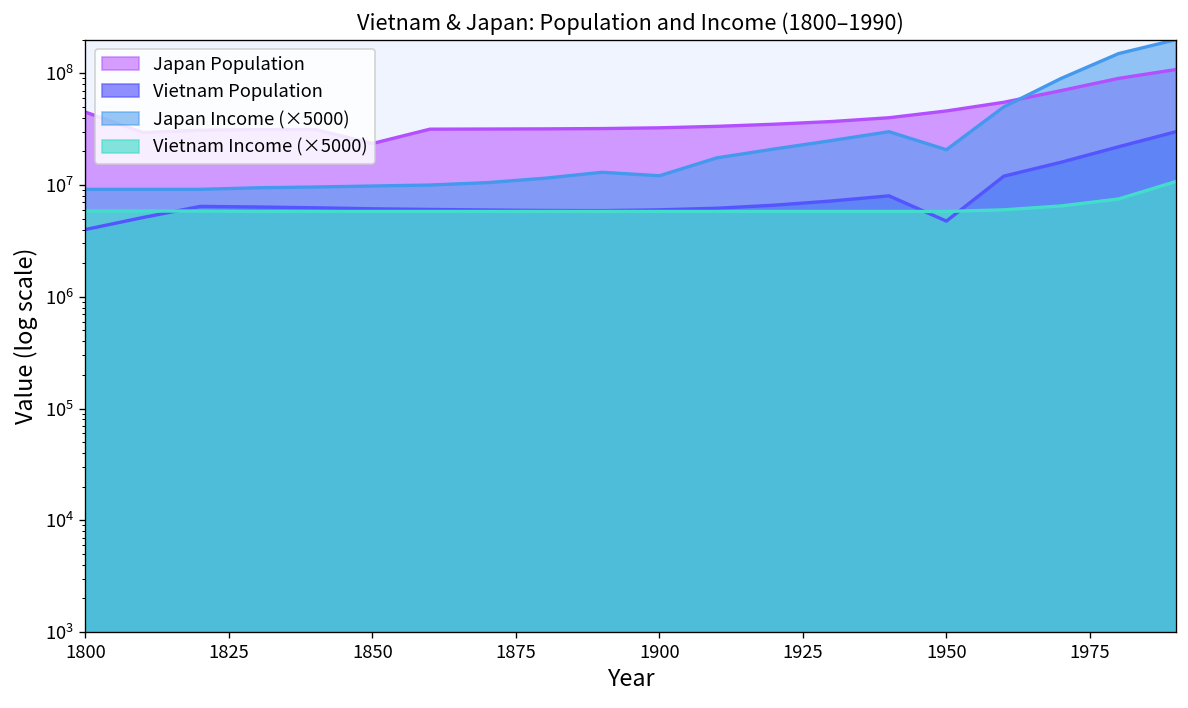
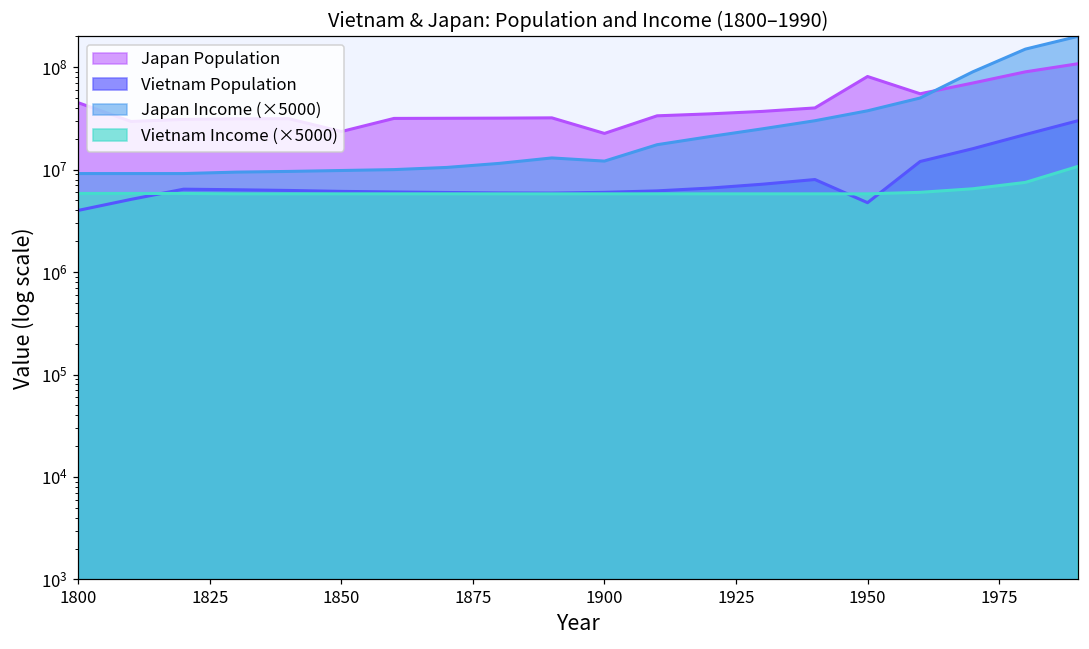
  {
    "Japan Population": {
      "1800": 40000000,
-     "1900": 33000000,
-     "1950": 50000000
+     "1900": 23000000,
+     "1950": 80000000
    },
    "Vietnam Population": {
      "1800": 4000000,
      "1950": 5000000
    },
    "Japan Income (×5000)": {
      "1800": 9000000,
      "1850": 10000000,
      "1900": 12000000,
-     "1950": 21000000
+     "1950": 38000000
    },
    "Vietnam Income (×5000)": {
      "1800": 6000000,
      "1950": 6000000
    }
  }
